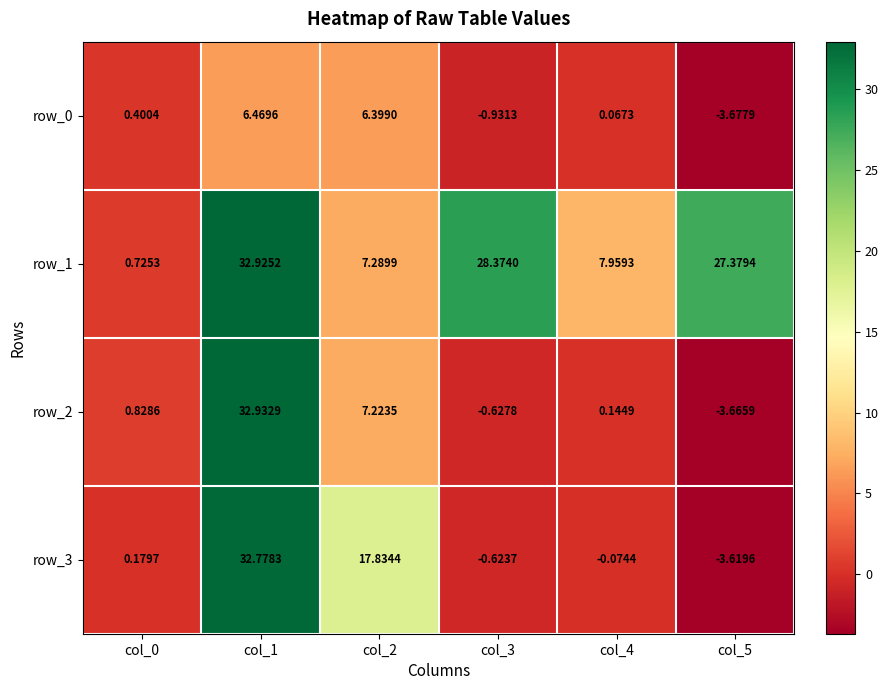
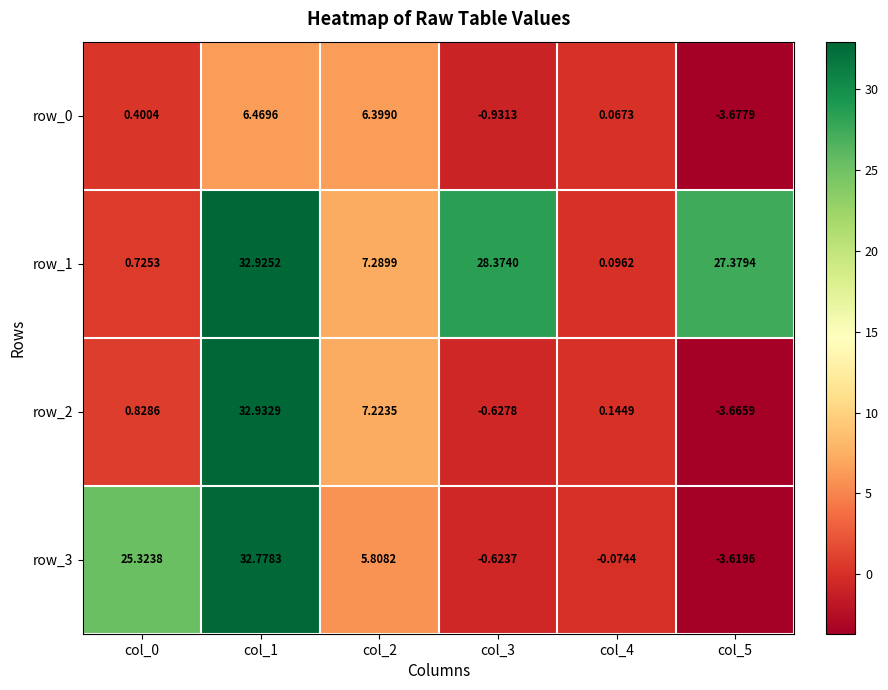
  {
    "row_0": {
      "col_0": 0.4004,
      "col_1": 6.4696,
      "col_2": 6.3990,
      "col_3": -0.9313,
      "col_4": 0.0673,
      "col_5": -3.6779
    },
    "row_1": {
      "col_0": 0.7253,
      "col_1": 32.9252,
      "col_2": 7.2899,
      "col_3": 28.3740,
-     "col_4": 7.9593,
+     "col_4": 0.0962,
      "col_5": 27.3794
    },
    "row_2": {
      "col_0": 0.8286,
      "col_1": 32.9329,
      "col_2": 7.2235,
      "col_3": -0.6278,
      "col_4": 0.1449,
      "col_5": -3.6659
    },
    "row_3": {
-     "col_0": 0.1797,
+     "col_0": 25.3238,
      "col_1": 32.7783,
-     "col_2": 17.8344,
+     "col_2": 5.8082,
      "col_3": -0.6237,
      "col_4": -0.0744,
      "col_5": -3.6196
    }
  }
